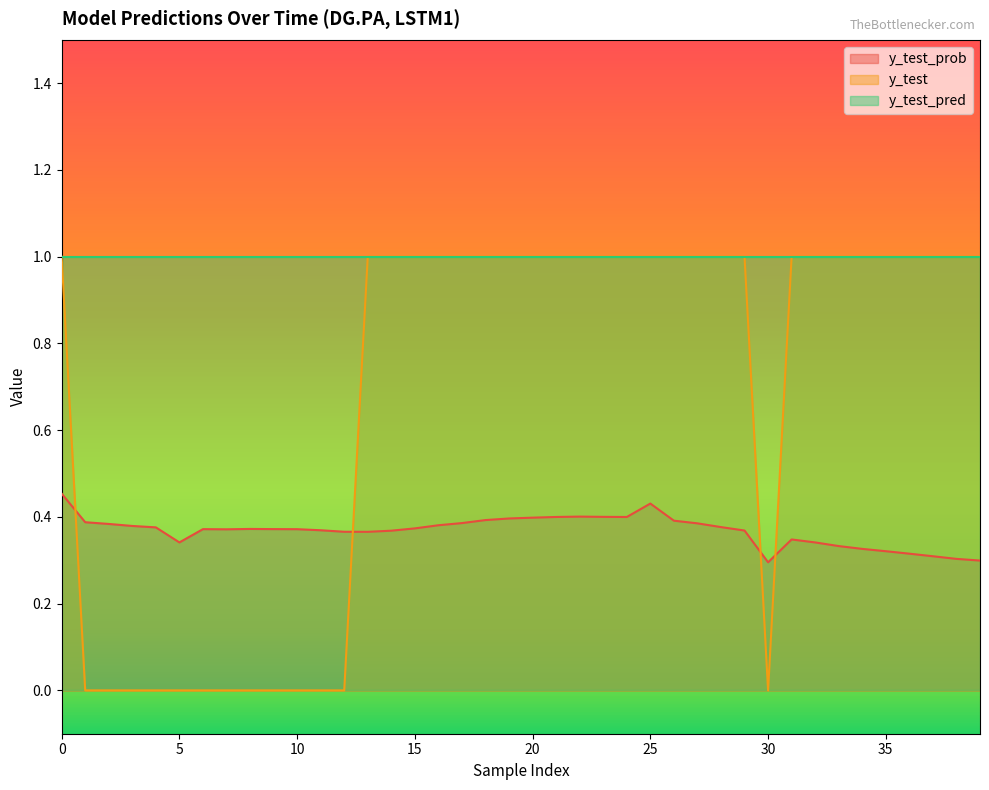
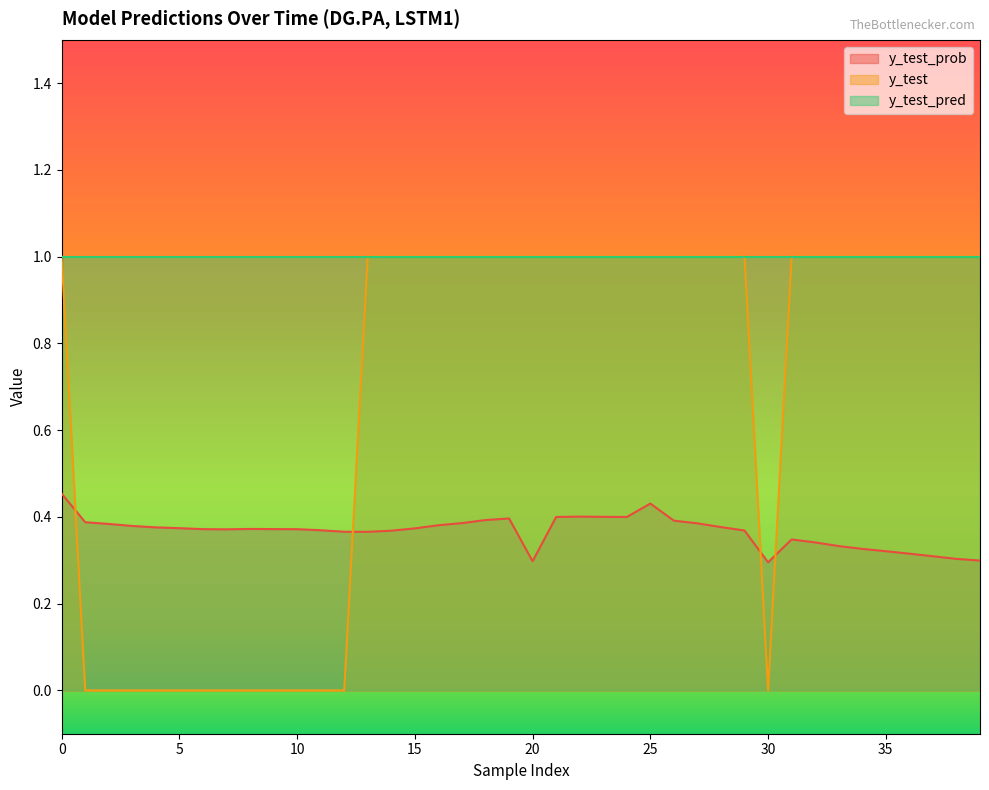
  {
    "y_test_prob": {
      "0": 0.45,
-     "5": 0.34,
+     "5": 0.37,
      "10": 0.37,
      "15": 0.37,
-     "20": 0.40,
+     "20": 0.30,
      "25": 0.43,
      "30": 0.30,
      "35": 0.32
    },
    "y_test": {
      "5": 0.00,
      "10": 0.00,
      "30": 0.00
    },
    "y_test_pred": {
      "5": 1.00,
      "10": 1.00,
      "30": 1.00
    }
  }
